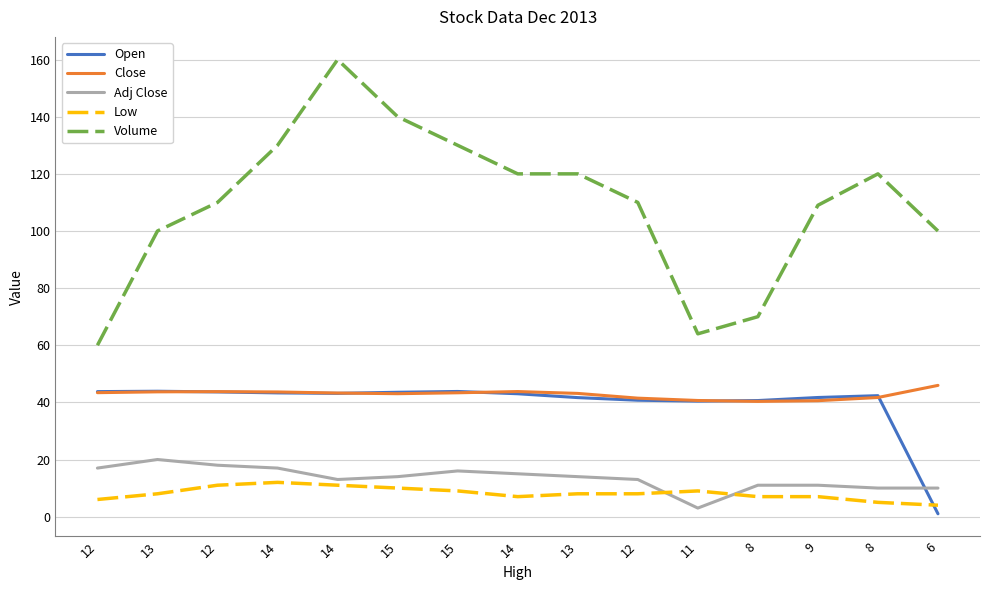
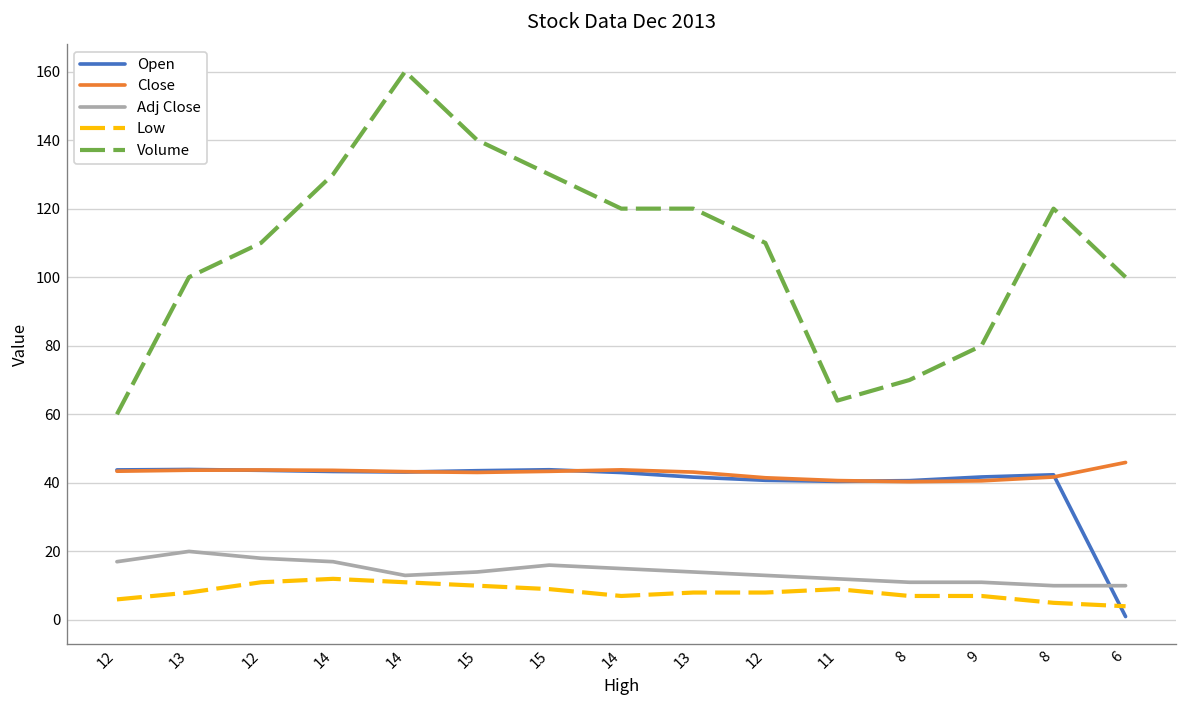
  {
    "Open": {
      "9": 42,
      "6": 1
    },
    "Close": {
      "9": 41,
      "6": 46
    },
    "Adj Close": {
-     "11": 3,
+     "11": 12,
      "9": 11,
      "6": 10
    },
    "Low": {
      "11": 9,
      "9": 7,
      "6": 4
    },
    "Volume": {
      "11": 64,
-     "9": 109,
+     "9": 80,
      "6": 100
    }
  }
